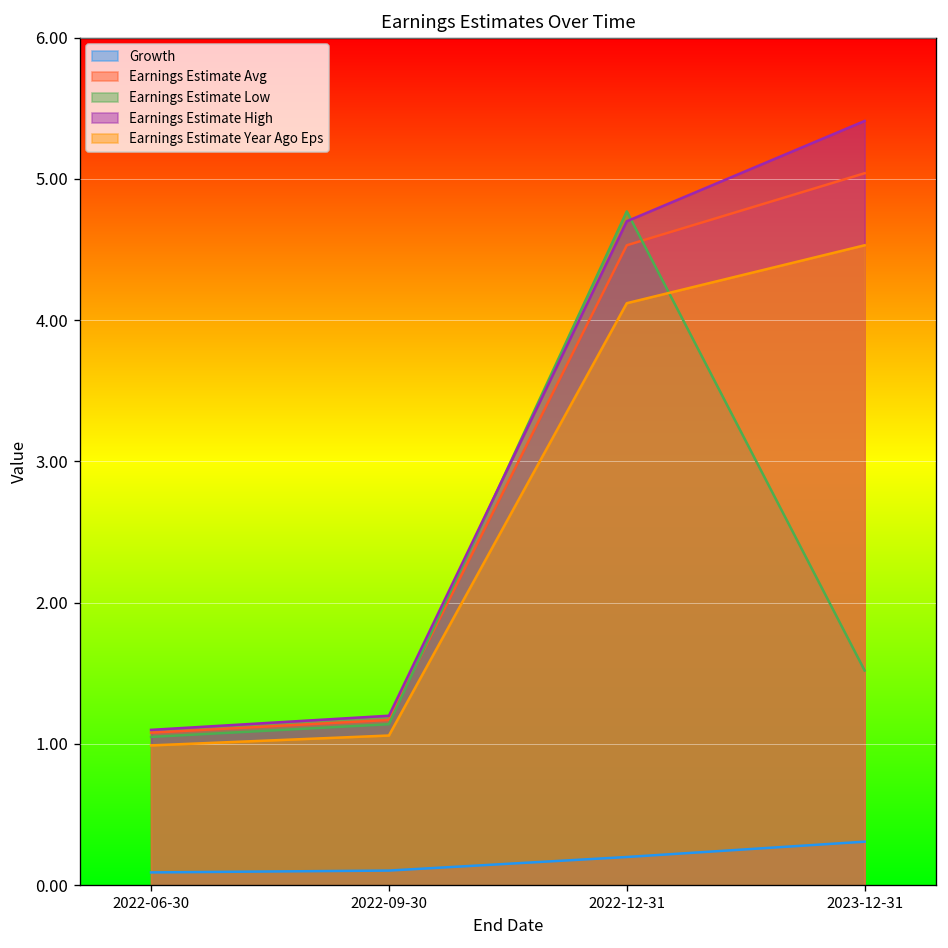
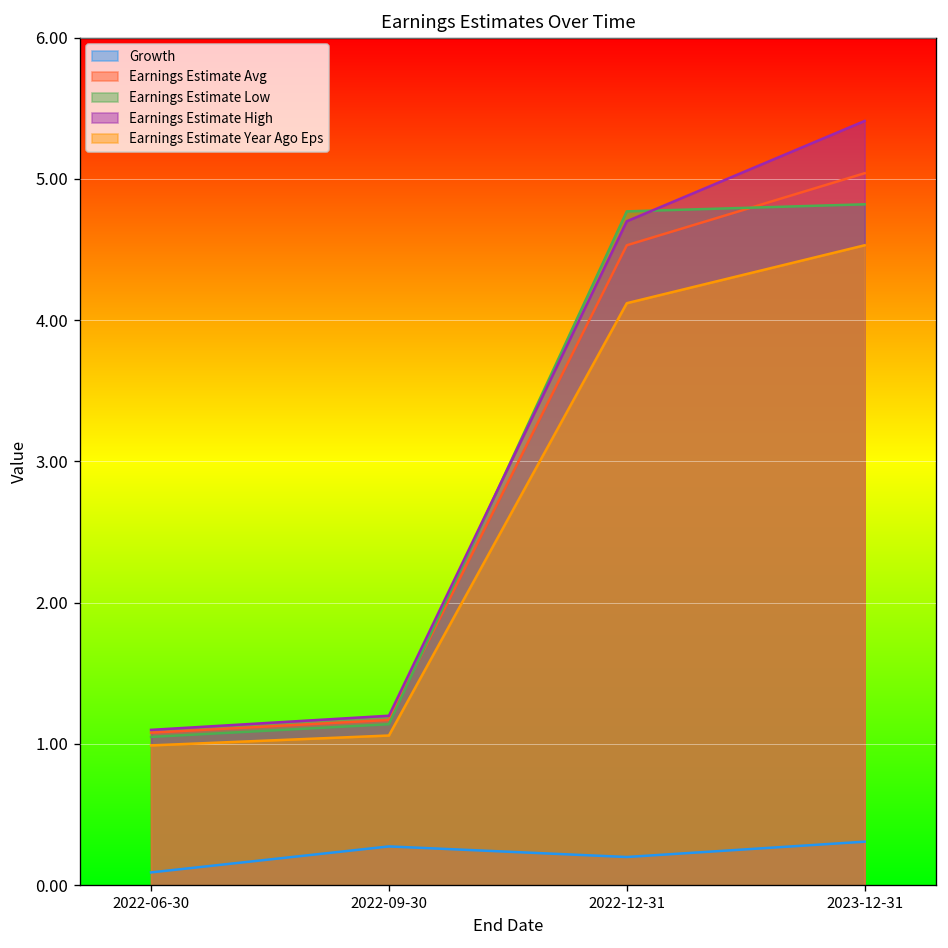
  {
    "Growth": {
      "2022-06-30": 0.09,
-     "2022-09-30": 0.10,
+     "2022-09-30": 0.27,
      "2022-12-31": 0.20,
      "2023-12-31": 0.31
    },
    "Earnings Estimate Low": {
      "2022-06-30": 1.05,
      "2022-09-30": 1.14,
      "2022-12-31": 4.77,
-     "2023-12-31": 1.52
+     "2023-12-31": 4.82
    },
    "Earnings Estimate High": {
      "2022-09-30": 1.20,
      "2022-12-31": 4.70,
      "2023-12-31": 5.41
    }
  }
